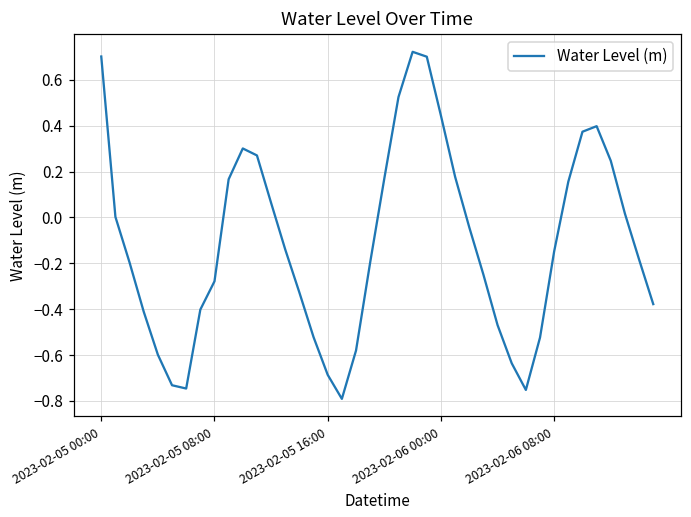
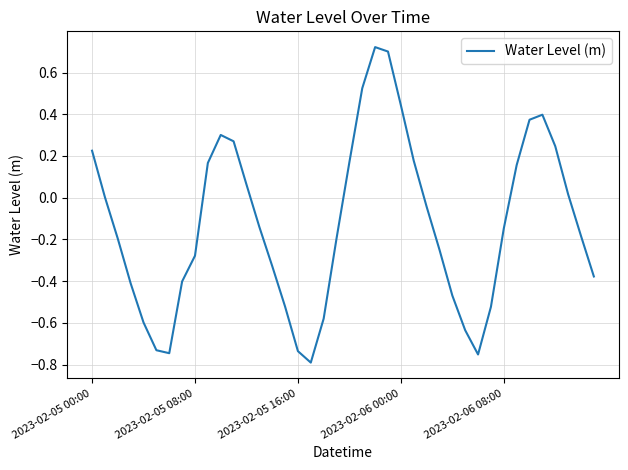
  {
-   "2023-02-05 00:00": 0.70,
+   "2023-02-05 00:00": 0.23,
    "2023-02-05 08:00": -0.28,
-   "2023-02-05 16:00": -0.69,
+   "2023-02-05 16:00": -0.74,
    "2023-02-06 00:00": 0.44,
    "2023-02-06 08:00": -0.15
  }
